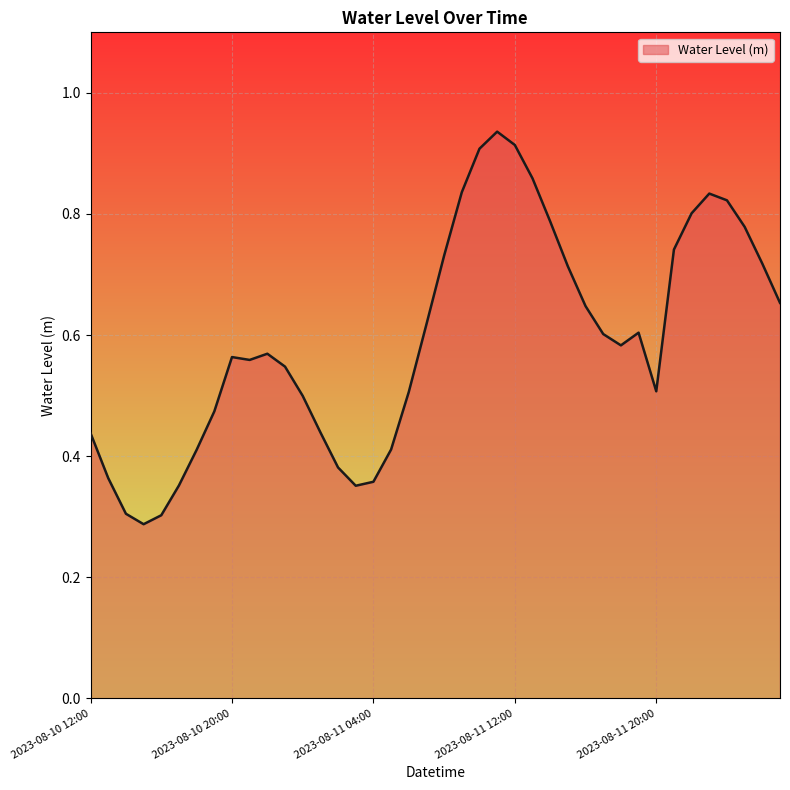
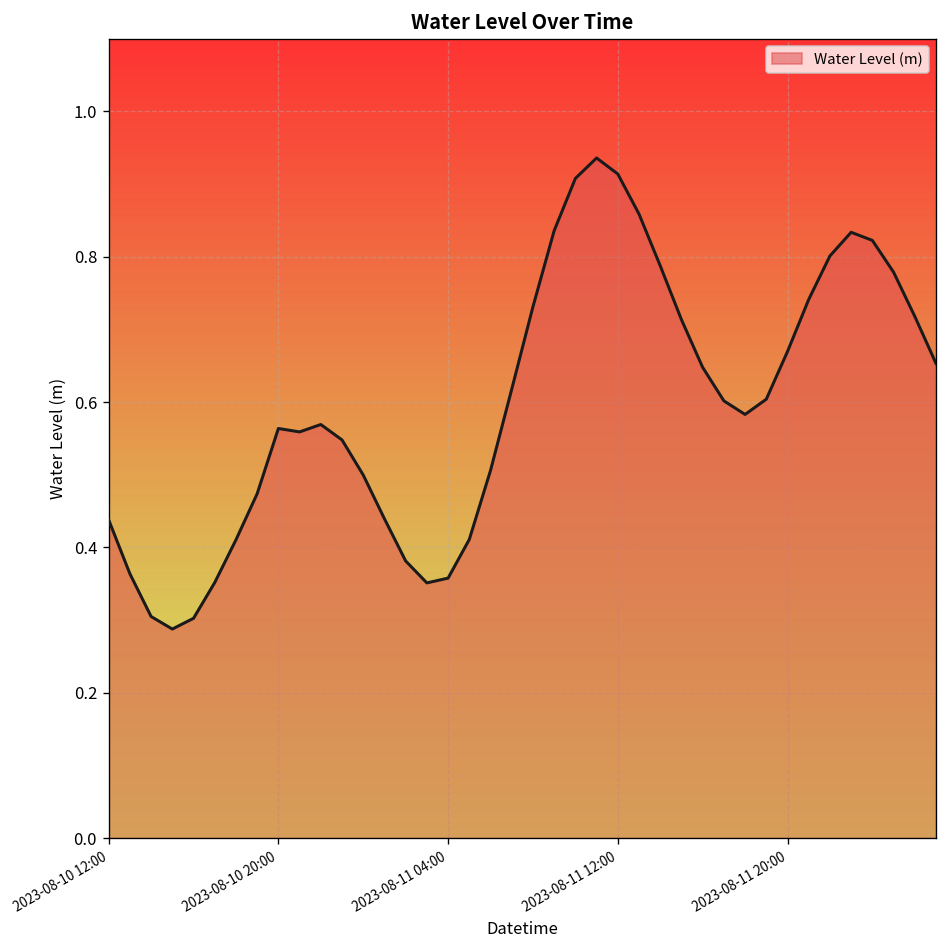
  {
    "2023-08-10 12:00": 0.44,
    "2023-08-10 20:00": 0.56,
    "2023-08-11 04:00": 0.36,
    "2023-08-11 12:00": 0.91,
-   "2023-08-11 20:00": 0.51
+   "2023-08-11 20:00": 0.67
  }
